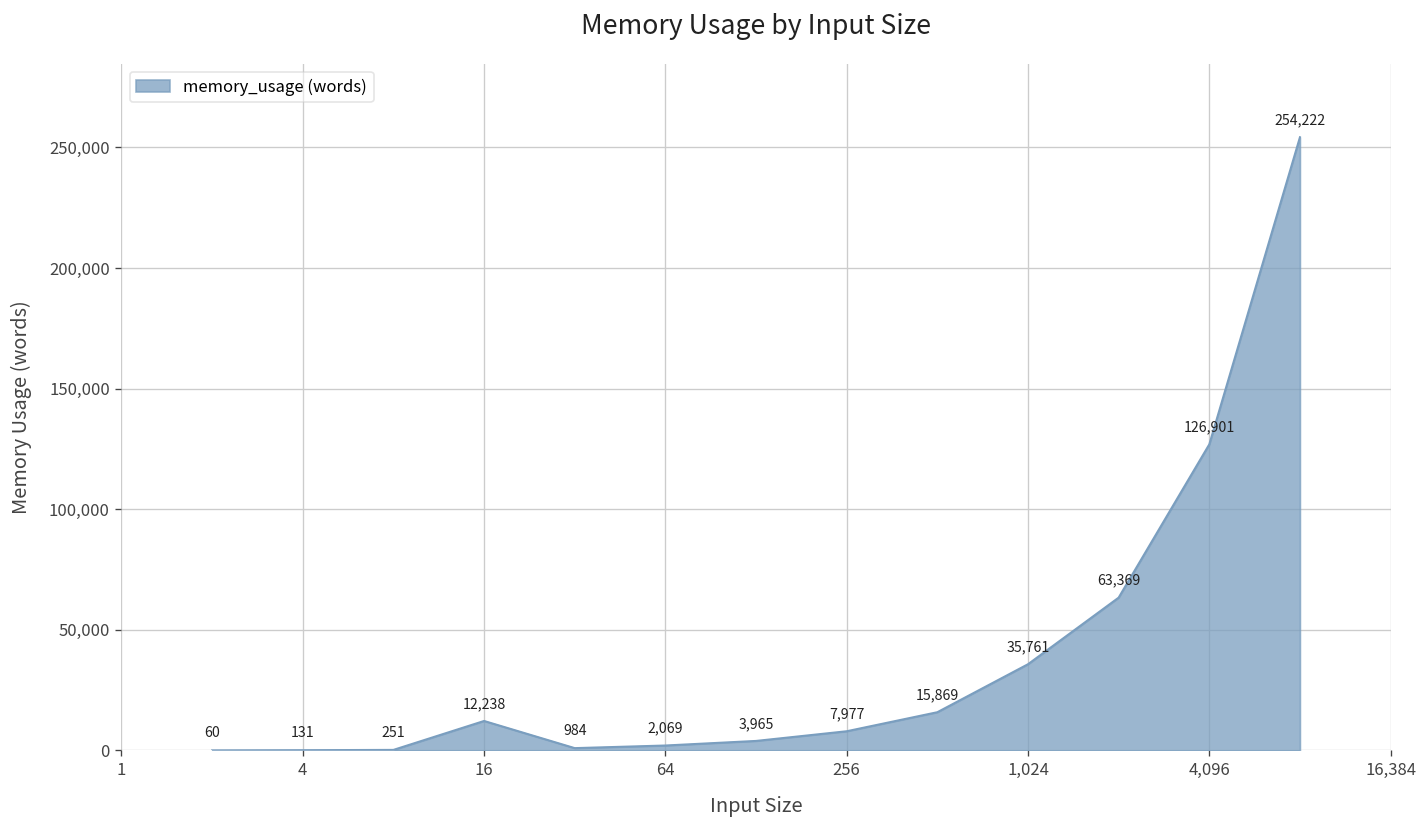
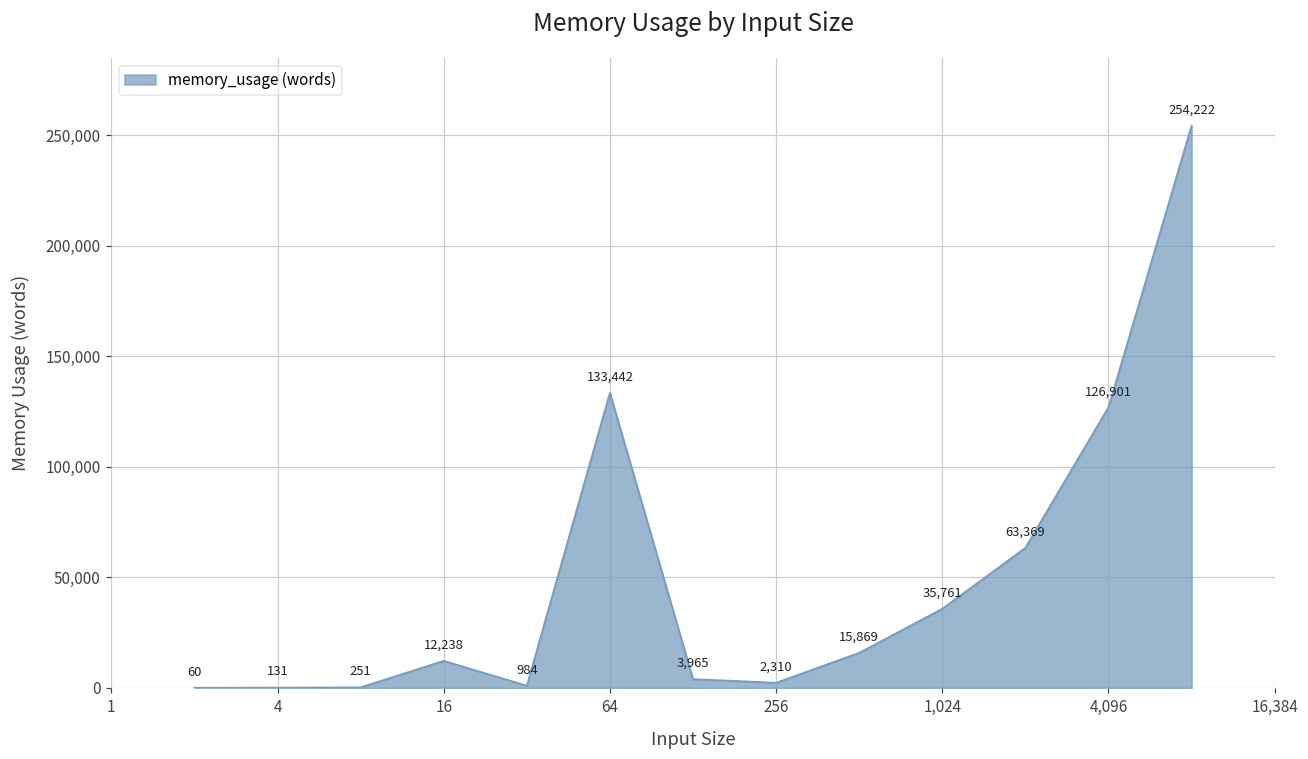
  {
    "4": "131",
    "16": "12,238",
-   "64": "2,069",
-   "256": "7,977",
+   "64": "133,442",
+   "256": "2,310",
    "1,024": "35,761",
    "4,096": "126,901"
  }
